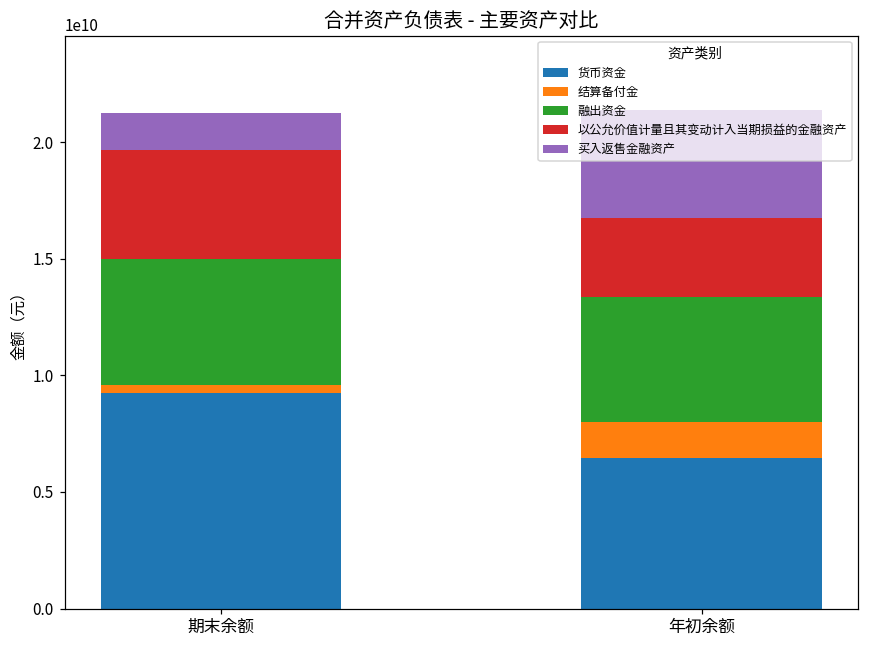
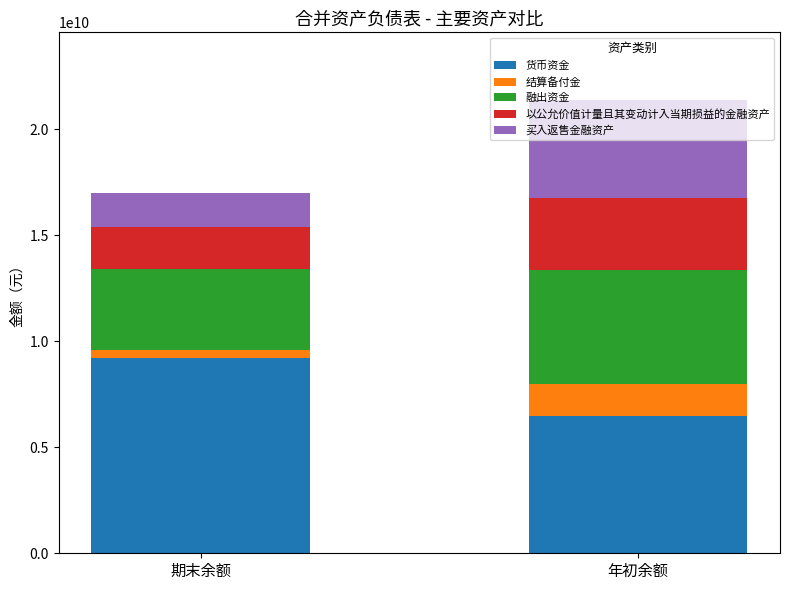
  {
    "货币资金": {
      "期末余额": 9200000000,
      "年初余额": 6500000000
    },
    "结算备付金": {
      "期末余额": 400000000,
      "年初余额": 1500000000
    },
    "融出资金": {
-     "期末余额": 5400000000,
+     "期末余额": 3800000000,
      "年初余额": 5400000000
    },
    "以公允价值计量且其变动计入当期损益的金融资产": {
-     "期末余额": 4700000000,
+     "期末余额": 2000000000,
      "年初余额": 3400000000
    },
    "买入返售金融资产": {
      "期末余额": 1600000000
    }
  }
